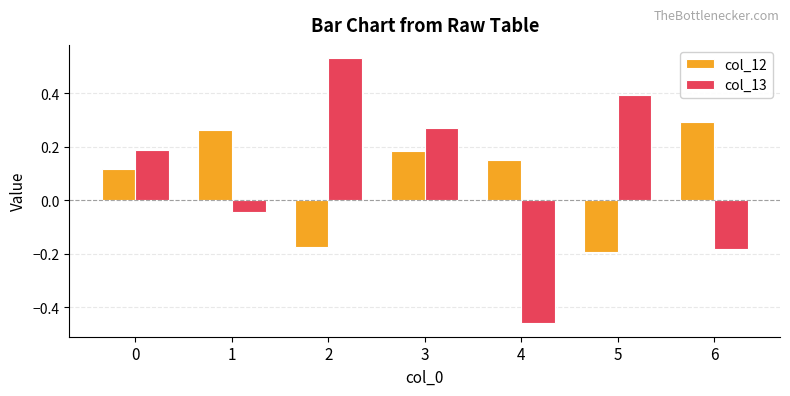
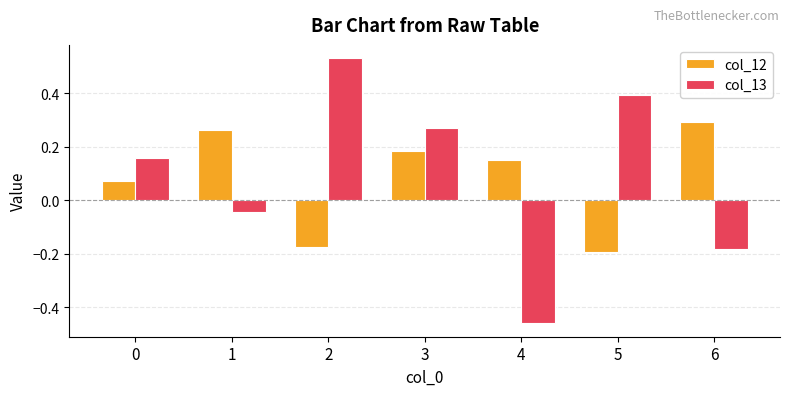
  {
    "col_12": {
-     "0": 0.12,
+     "0": 0.07,
      "1": 0.26,
      "2": -0.17,
      "3": 0.19,
      "4": 0.15,
      "5": -0.19,
      "6": 0.29
    },
    "col_13": {
-     "0": 0.19,
+     "0": 0.16,
      "1": -0.04,
      "2": 0.53,
      "3": 0.27,
      "4": -0.46,
      "5": 0.40,
      "6": -0.18
    }
  }
